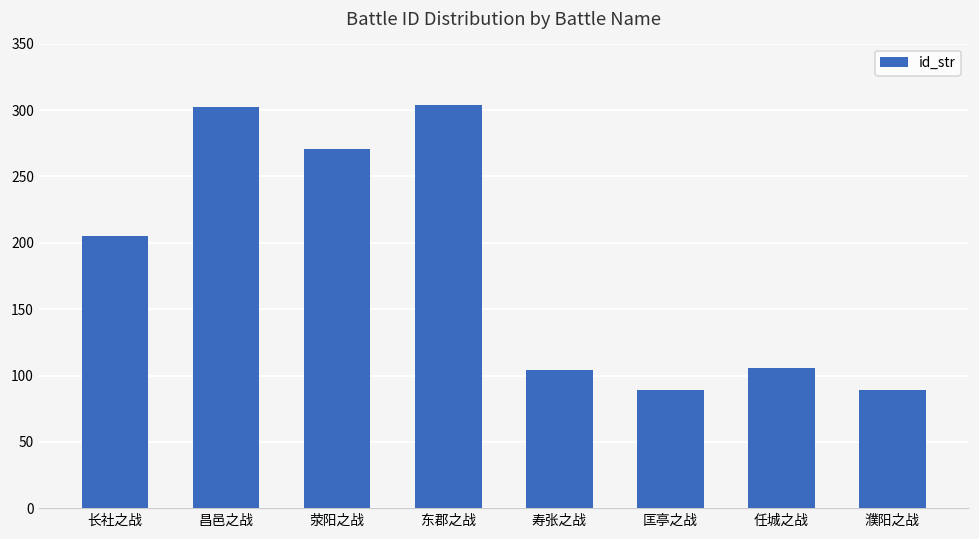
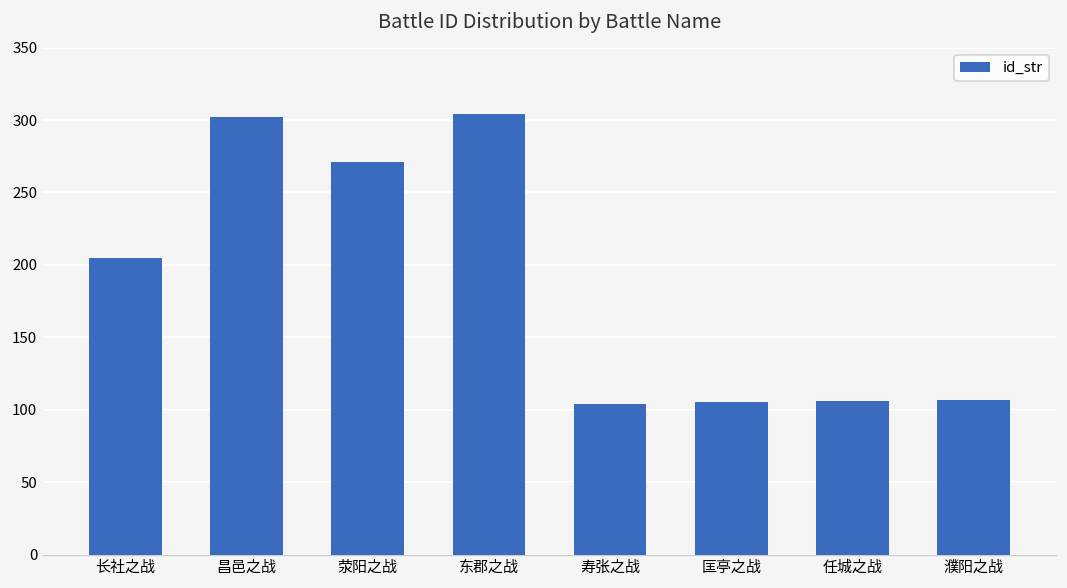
  {
    "长社之战": 205,
    "昌邑之战": 302,
    "荥阳之战": 271,
    "东郡之战": 304,
    "寿张之战": 104,
-   "匡亭之战": 89,
+   "匡亭之战": 105,
    "任城之战": 106,
-   "濮阳之战": 89
+   "濮阳之战": 107
  }
